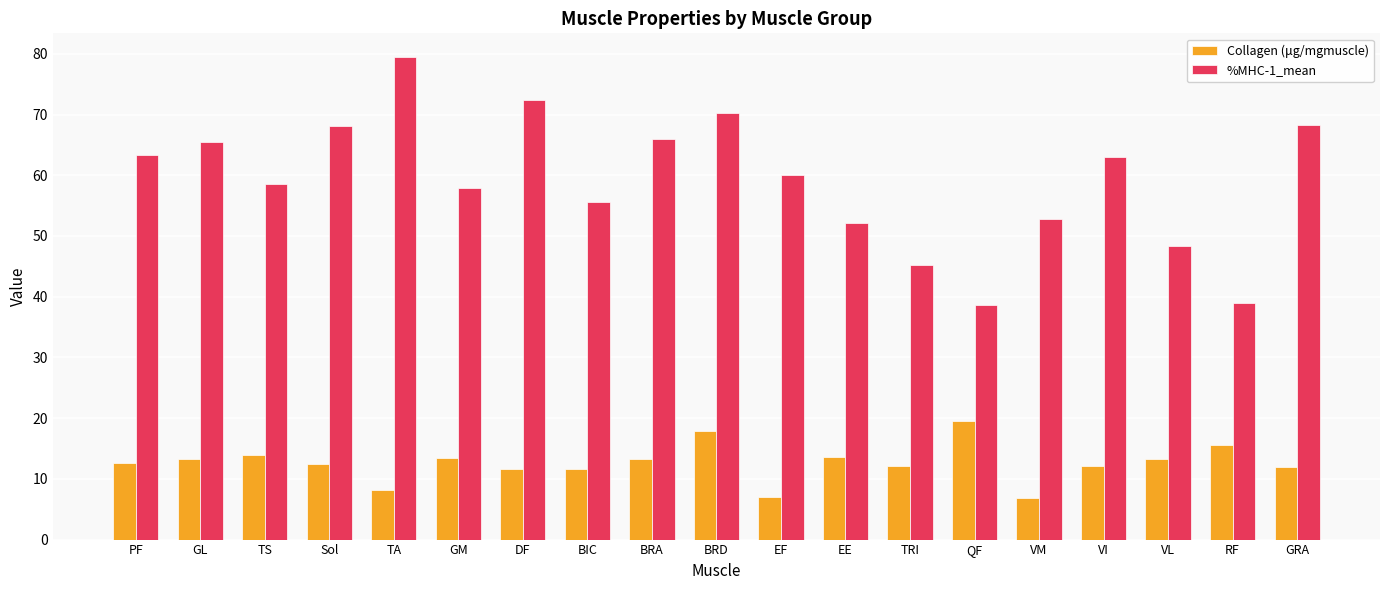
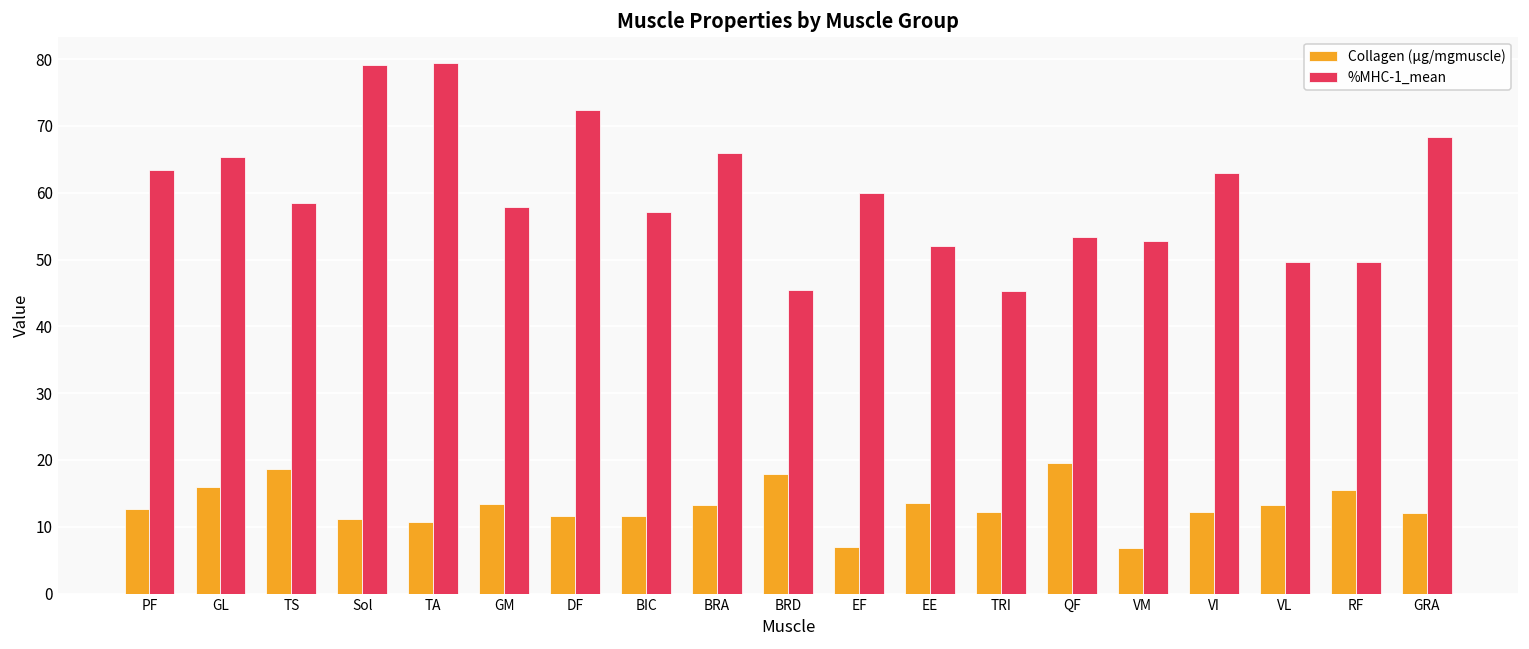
  {
    "Collagen (μg/mgmuscle)": {
      "PF": 13,
-     "GL": 13,
-     "TS": 14,
-     "Sol": 13,
-     "TA": 8,
+     "GL": 16,
+     "TS": 19,
+     "Sol": 11,
+     "TA": 11,
      "GM": 13,
      "DF": 12,
      "BIC": 12,
      "BRA": 13,
      "BRD": 18,
      "EF": 7,
      "EE": 14,
      "TRI": 12,
      "QF": 20,
      "VM": 7,
      "VI": 12,
      "VL": 13,
      "RF": 16,
      "GRA": 12
    },
    "%MHC-1_mean": {
      "PF": 63,
      "GL": 65,
      "TS": 59,
-     "Sol": 68,
+     "Sol": 79,
      "TA": 79,
      "GM": 58,
      "DF": 72,
-     "BIC": 56,
+     "BIC": 57,
      "BRA": 66,
-     "BRD": 70,
+     "BRD": 46,
      "EF": 60,
      "EE": 52,
      "TRI": 45,
-     "QF": 39,
+     "QF": 53,
      "VM": 53,
      "VI": 63,
-     "VL": 48,
-     "RF": 39,
+     "VL": 50,
+     "RF": 50,
      "GRA": 68
    }
  }
